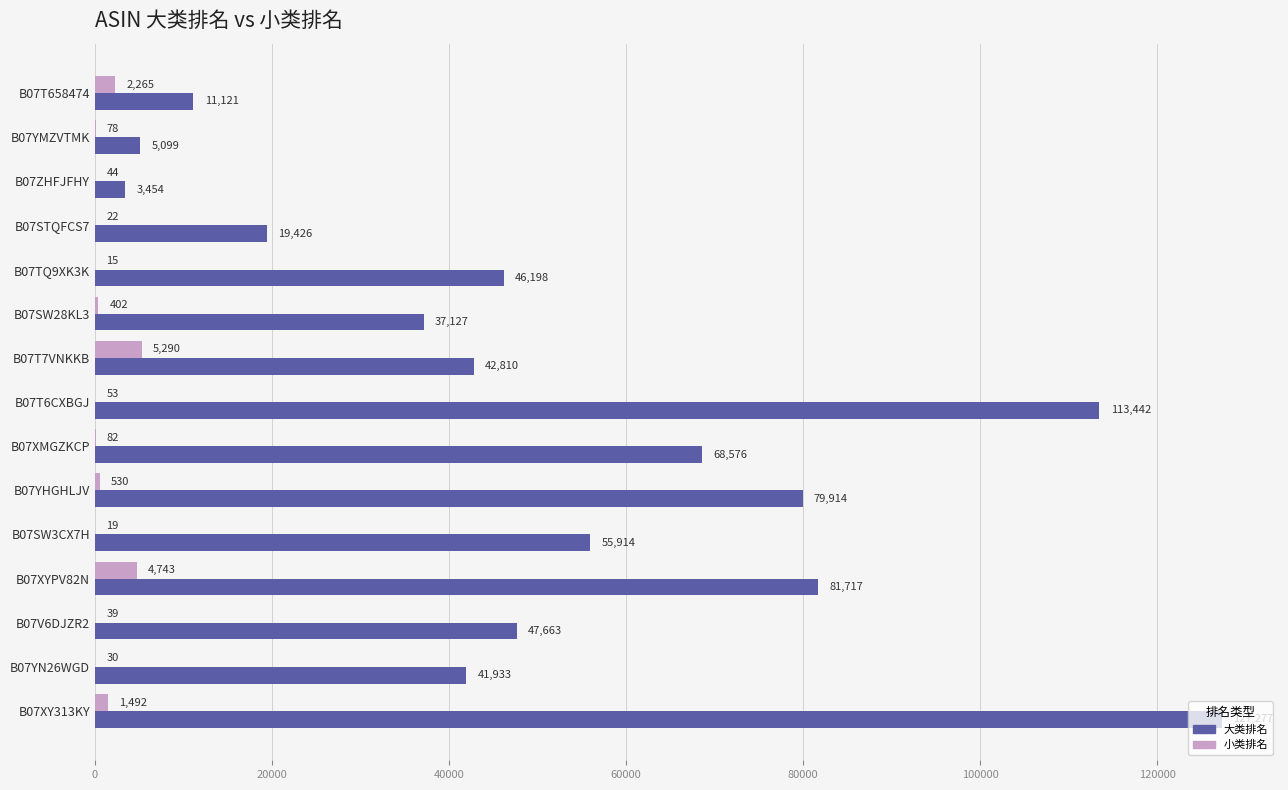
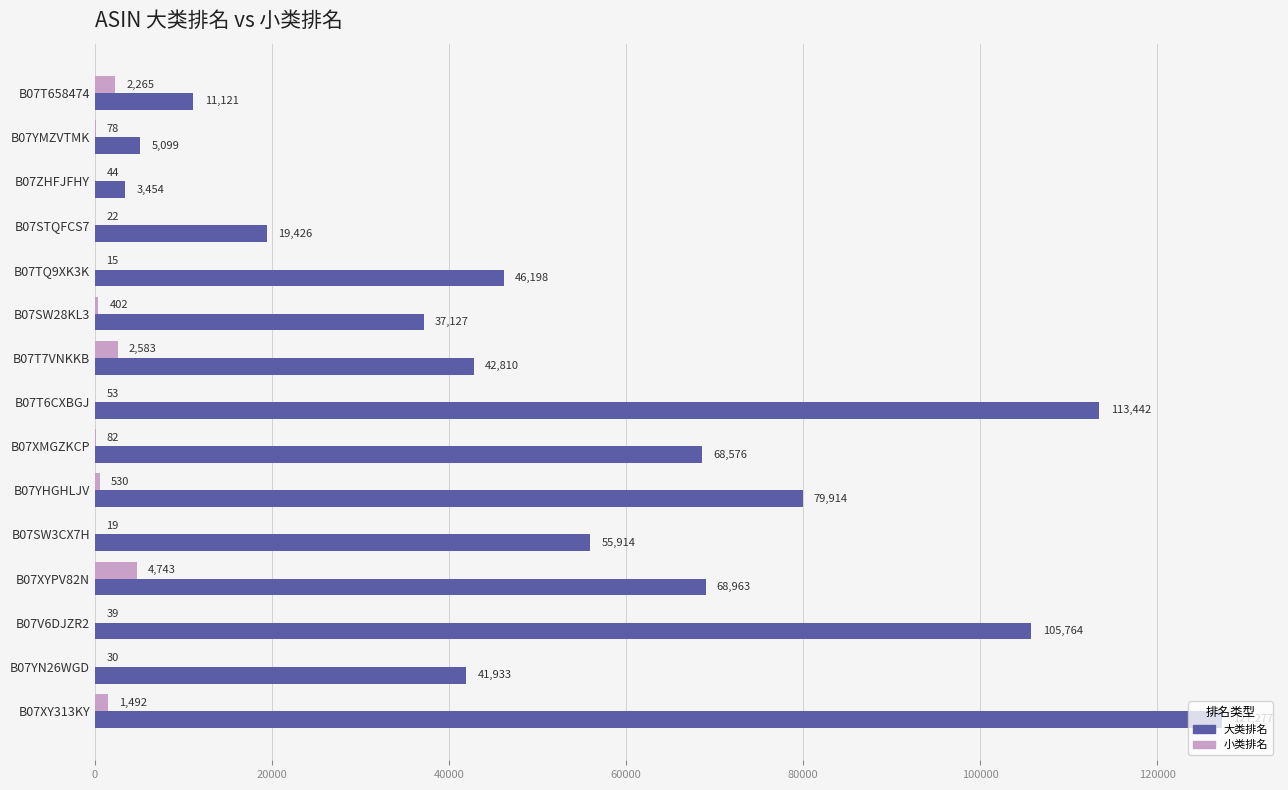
  {
    "大类排名": {
      "B07T658474": "11,121",
      "B07YMZVTMK": "5,099",
      "B07ZHFJFHY": "3,454",
      "B07STQFCS7": "19,426",
      "B07TQ9XK3K": "46,198",
      "B07SW28KL3": "37,127",
      "B07T7VNKKB": "42,810",
      "B07T6CXBGJ": "113,442",
      "B07XMGZKCP": "68,576",
      "B07YHGHLJV": "79,914",
      "B07SW3CX7H": "55,914",
-     "B07XYPV82N": "81,717",
-     "B07V6DJZR2": "47,663",
+     "B07XYPV82N": "68,963",
+     "B07V6DJZR2": "105,764",
      "B07YN26WGD": "41,933"
    },
    "小类排名": {
      "B07T658474": "2,265",
      "B07YMZVTMK": "78",
      "B07ZHFJFHY": "44",
      "B07STQFCS7": "22",
      "B07TQ9XK3K": "15",
      "B07SW28KL3": "402",
-     "B07T7VNKKB": "5,290",
+     "B07T7VNKKB": "2,583",
      "B07T6CXBGJ": "53",
      "B07XMGZKCP": "82",
      "B07YHGHLJV": "530",
      "B07SW3CX7H": "19",
      "B07XYPV82N": "4,743",
      "B07V6DJZR2": "39",
      "B07YN26WGD": "30",
      "B07XY313KY": "1,492"
    }
  }
